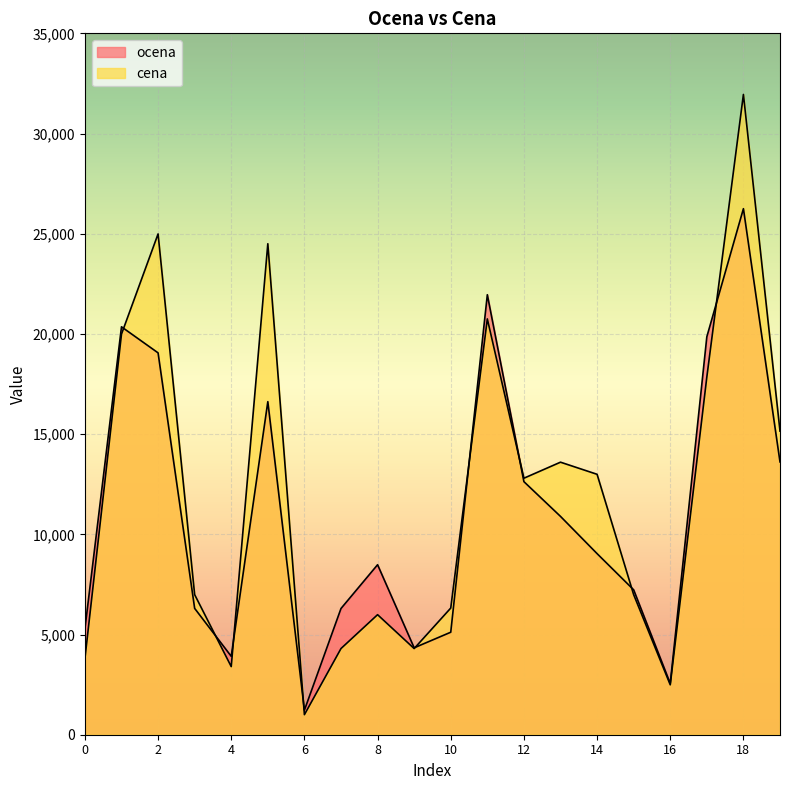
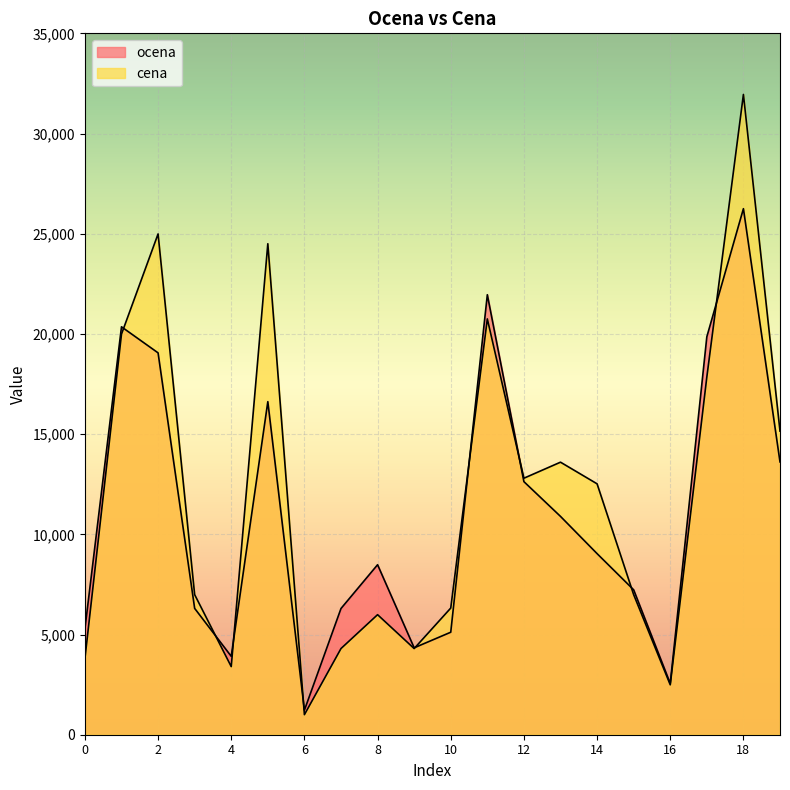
  {
    "ocena": {
      "0": "5,300",
      "2": "19,100",
      "4": "3,900",
      "6": "1,200",
      "8": "8,500",
      "10": "5,100",
      "12": "12,600",
      "14": "9,000",
      "18": "26,200"
    },
    "cena": {
      "0": "3,800",
      "2": "25,000",
      "4": "3,400",
      "6": "1,000",
      "8": "6,000",
      "10": "6,300",
      "12": "12,800",
-     "14": "13,000",
+     "14": "12,500",
      "18": "32,000"
    }
  }
